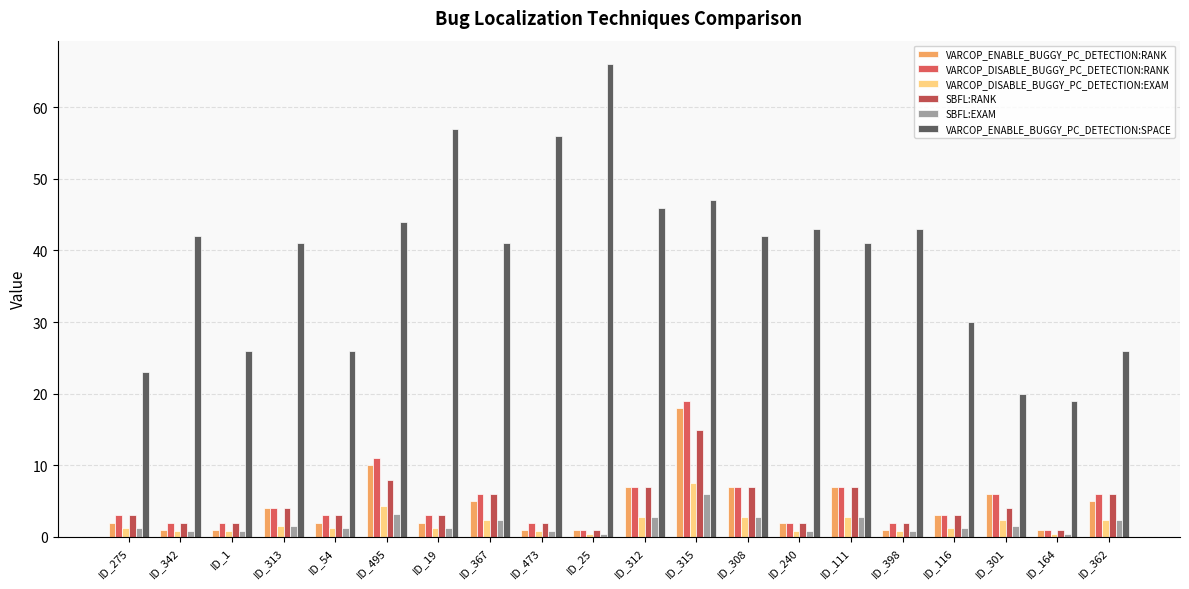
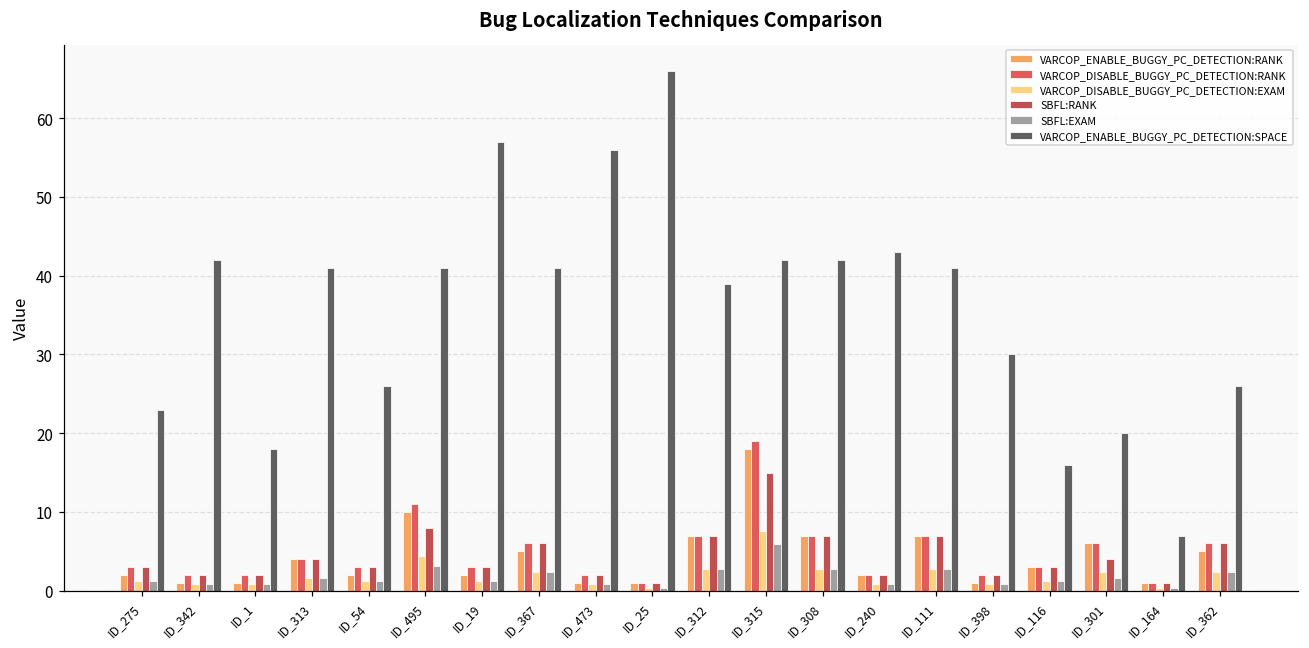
  {
    "SBFL:EXAM": {
      "ID_275": 1,
      "ID_342": 1,
      "ID_1": 1,
      "ID_313": 2,
      "ID_54": 1,
      "ID_495": 3,
      "ID_19": 1,
      "ID_367": 2,
      "ID_473": 1,
      "ID_25": 0,
      "ID_312": 3,
      "ID_315": 6,
      "ID_308": 3,
      "ID_240": 1,
      "ID_111": 3,
      "ID_398": 1,
      "ID_116": 1,
      "ID_301": 2,
      "ID_164": 0,
      "ID_362": 2
    },
    "VARCOP_ENABLE_BUGGY_PC_DETECTION:SPACE": {
      "ID_275": 23,
      "ID_342": 42,
-     "ID_1": 26,
+     "ID_1": 18,
      "ID_313": 41,
      "ID_54": 26,
-     "ID_495": 44,
+     "ID_495": 41,
      "ID_19": 57,
      "ID_367": 41,
      "ID_473": 56,
      "ID_25": 66,
-     "ID_312": 46,
-     "ID_315": 47,
+     "ID_312": 39,
+     "ID_315": 42,
      "ID_308": 42,
      "ID_240": 43,
      "ID_111": 41,
-     "ID_398": 43,
-     "ID_116": 30,
+     "ID_398": 30,
+     "ID_116": 16,
      "ID_301": 20,
-     "ID_164": 19,
+     "ID_164": 7,
      "ID_362": 26
    }
  }
